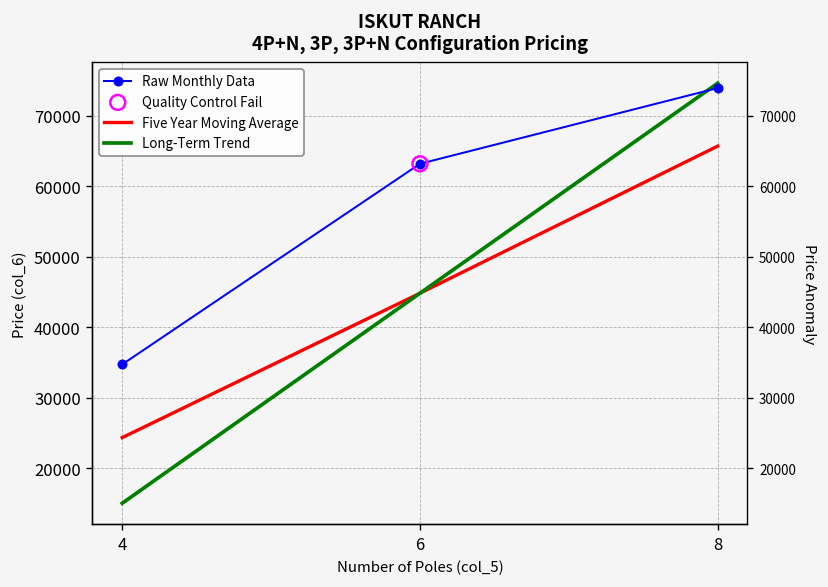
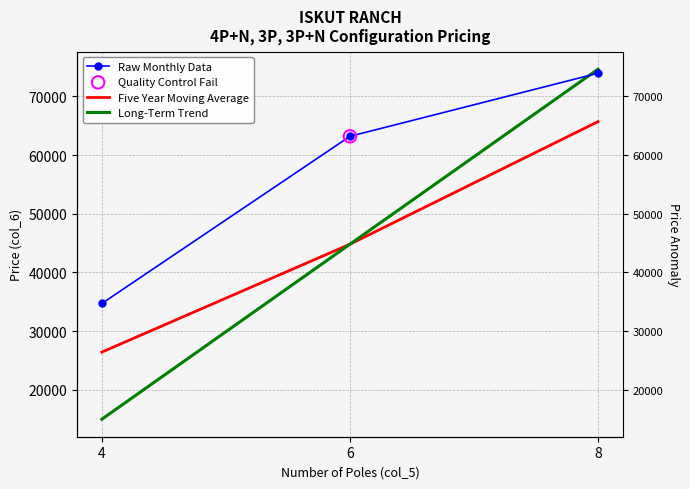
  {
    "Raw Monthly Data": {
      "4": 35000,
      "8": 74000
    },
    "Five Year Moving Average": {
-     "4": 24000,
+     "4": 26000,
      "8": 66000
    },
    "Long-Term Trend": {
      "4": 15000,
      "8": 75000
    }
  }
